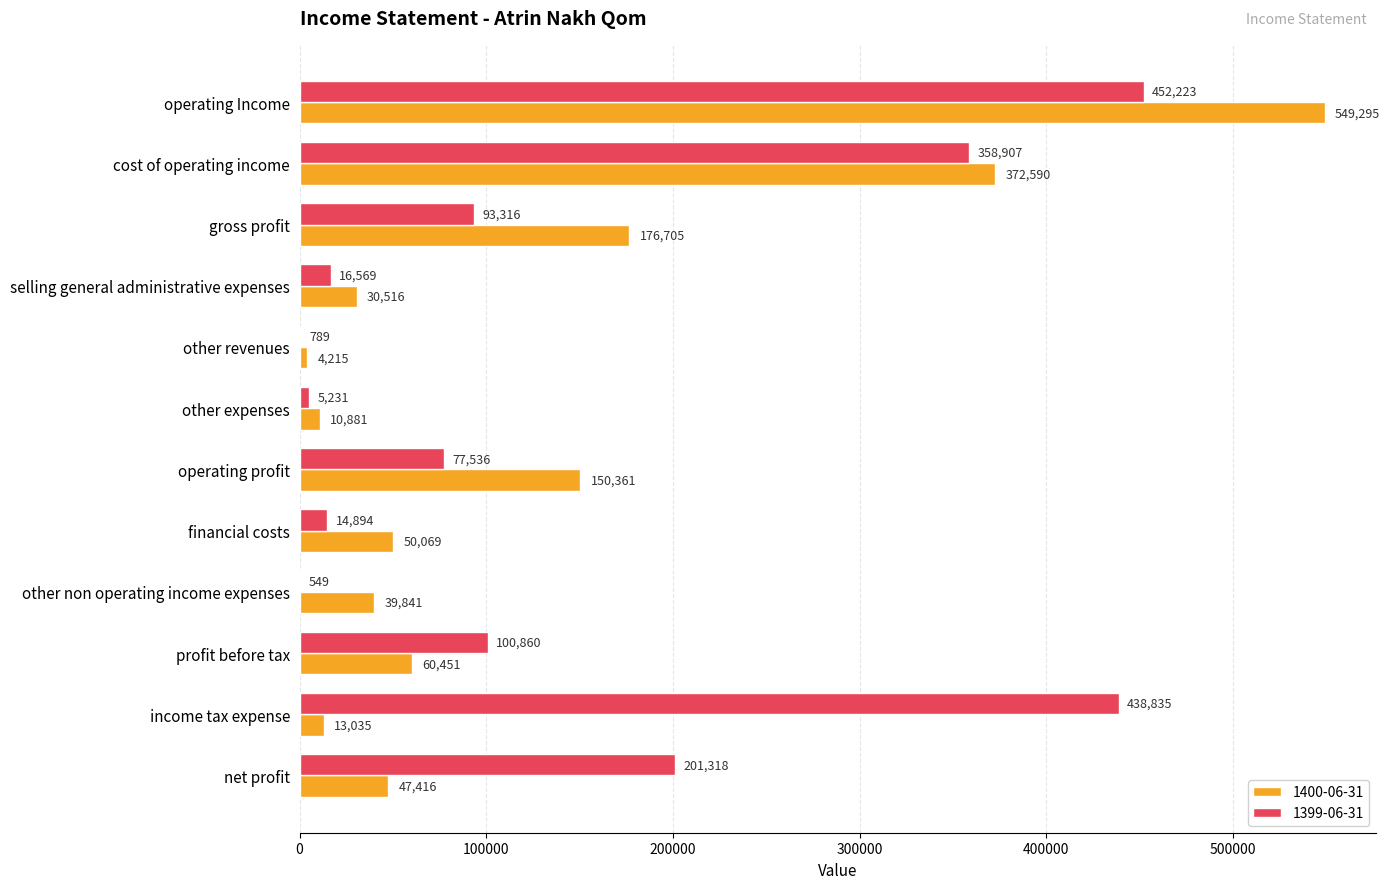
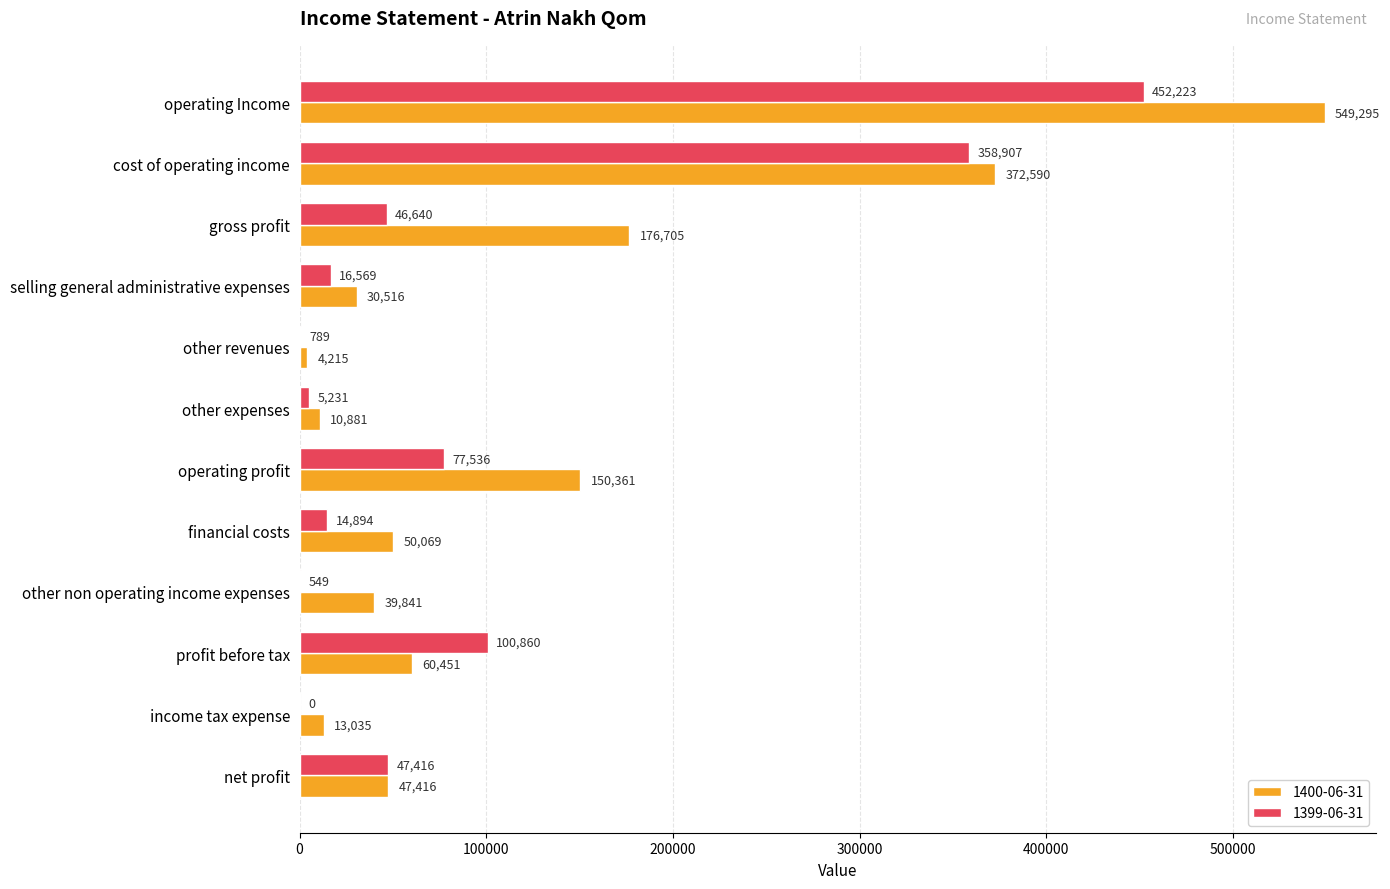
  {
    "1400-06-31": {
      "operating Income": "549,295",
      "cost of operating income": "372,590",
      "gross profit": "176,705",
      "selling general administrative expenses": "30,516",
      "other revenues": "4,215",
      "other expenses": "10,881",
      "operating profit": "150,361",
      "financial costs": "50,069",
      "other non operating income expenses": "39,841",
      "profit before tax": "60,451",
      "income tax expense": "13,035",
      "net profit": "47,416"
    },
    "1399-06-31": {
      "operating Income": "452,223",
      "cost of operating income": "358,907",
-     "gross profit": "93,316",
+     "gross profit": "46,640",
      "selling general administrative expenses": "16,569",
      "other revenues": "789",
      "other expenses": "5,231",
      "operating profit": "77,536",
      "financial costs": "14,894",
      "other non operating income expenses": "549",
      "profit before tax": "100,860",
-     "income tax expense": "438,835",
-     "net profit": "201,318"
+     "income tax expense": "0",
+     "net profit": "47,416"
    }
  }
